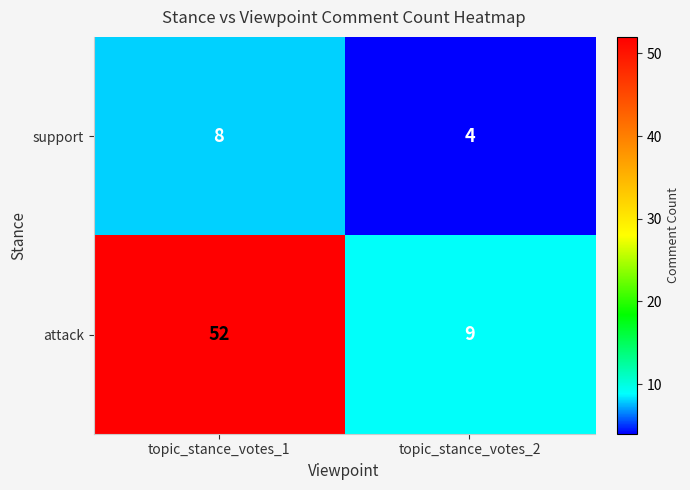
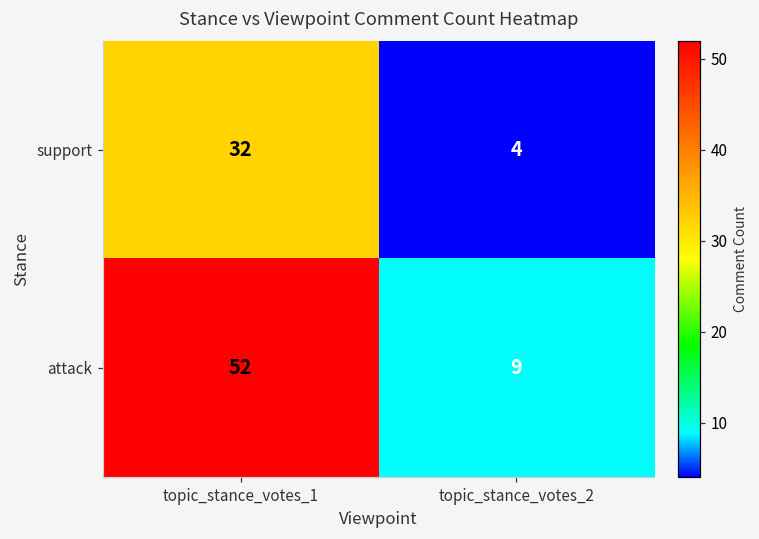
  {
    "support": {
-     "topic_stance_votes_1": 8,
+     "topic_stance_votes_1": 32,
      "topic_stance_votes_2": 4
    },
    "attack": {
      "topic_stance_votes_1": 52,
      "topic_stance_votes_2": 9
    }
  }
